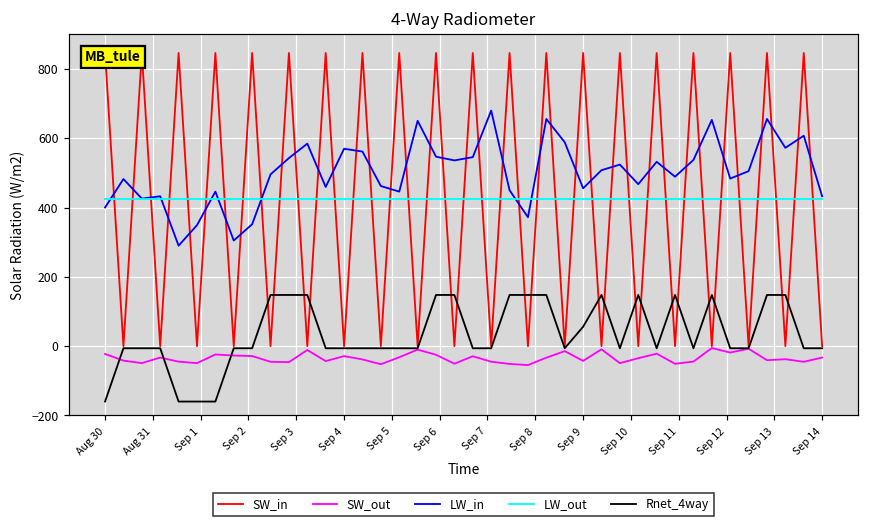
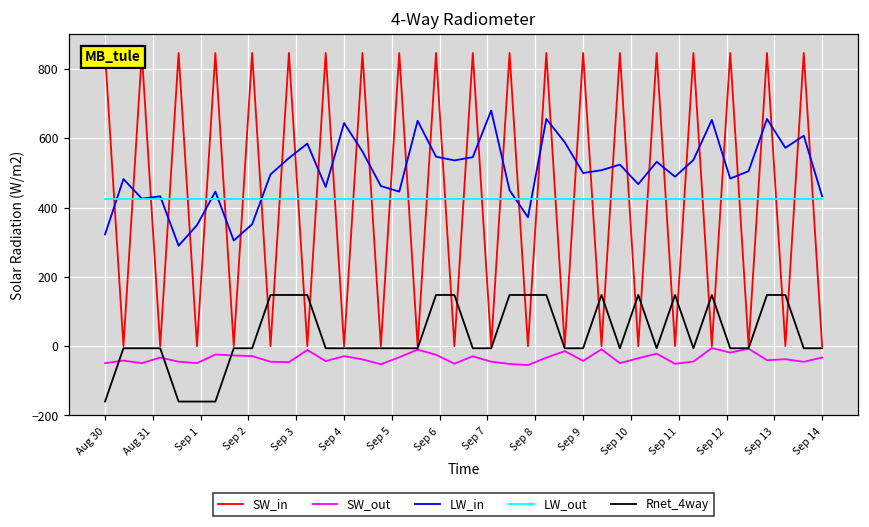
  {
    "SW_in": {
      "Sep 9": 850
    },
    "SW_out": {
-     "Aug 30": -20,
+     "Aug 30": -50,
      "Sep 4": -30,
      "Sep 9": -40,
      "Sep 14": -30
    },
    "LW_in": {
-     "Aug 30": 400,
-     "Sep 4": 570,
-     "Sep 9": 460
+     "Aug 30": 320,
+     "Sep 4": 640,
+     "Sep 9": 500
    },
    "LW_out": {
      "Aug 30": 430,
      "Sep 4": 430,
      "Sep 9": 430
    },
    "Rnet_4way": {
      "Aug 30": -160,
-     "Sep 9": 60
+     "Sep 9": -10
    }
  }
